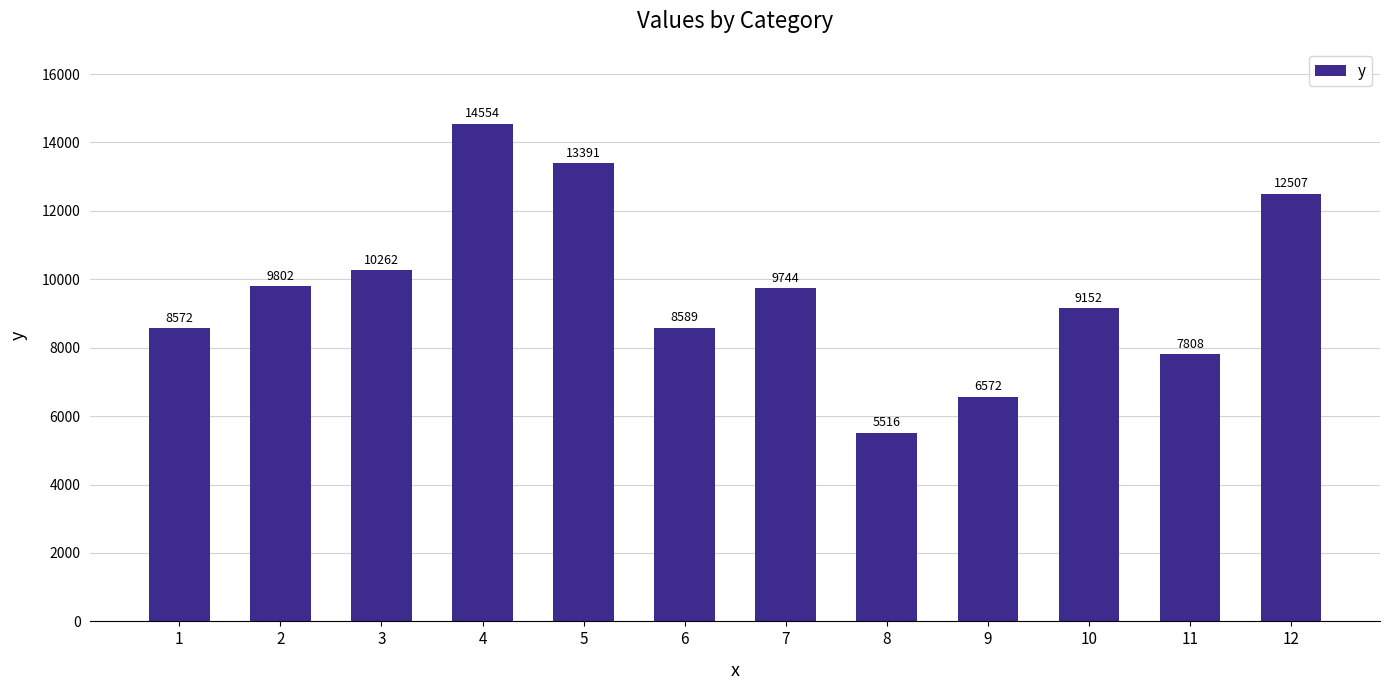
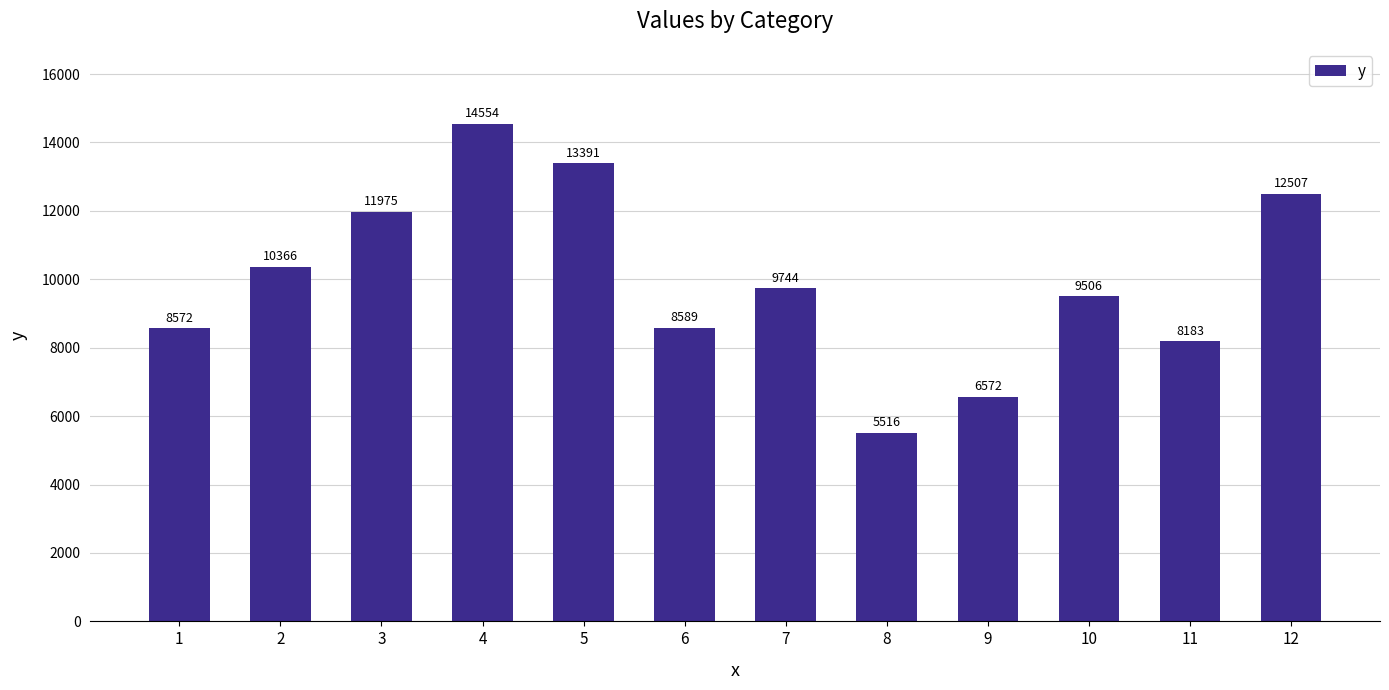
  {
    "1": 8572,
-   "2": 9802,
-   "3": 10262,
+   "2": 10366,
+   "3": 11975,
    "4": 14554,
    "5": 13391,
    "6": 8589,
    "7": 9744,
    "8": 5516,
    "9": 6572,
-   "10": 9152,
-   "11": 7808,
+   "10": 9506,
+   "11": 8183,
    "12": 12507
  }
